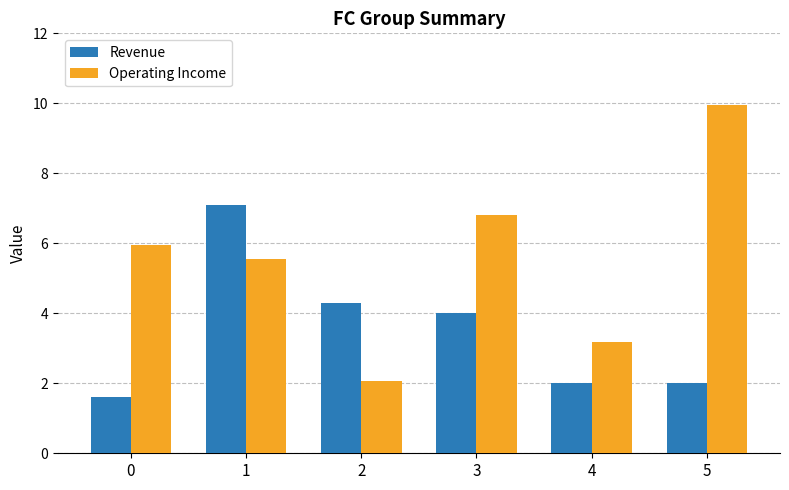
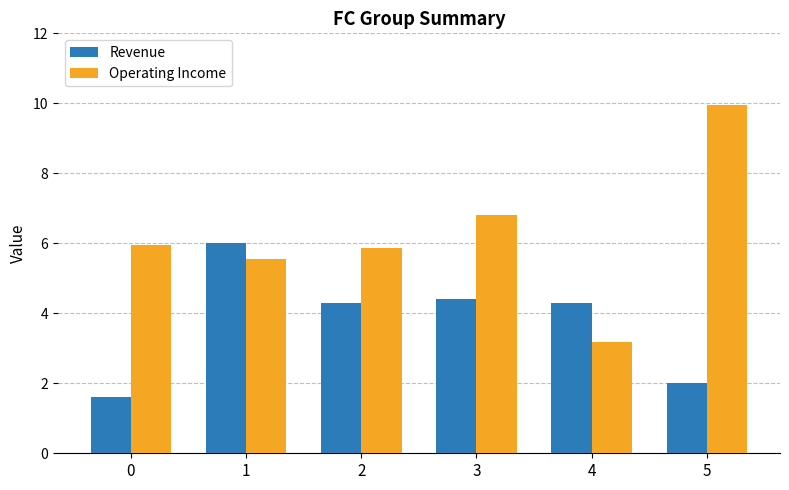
  {
    "Revenue": {
      "0": 1.6,
-     "1": 7.1,
+     "1": 6.0,
      "2": 4.3,
-     "3": 4.0,
-     "4": 2.0,
+     "3": 4.4,
+     "4": 4.3,
      "5": 2.0
    },
    "Operating Income": {
      "0": 5.9,
      "1": 5.6,
-     "2": 2.1,
+     "2": 5.9,
      "3": 6.8,
      "4": 3.2,
      "5": 9.9
    }
  }
